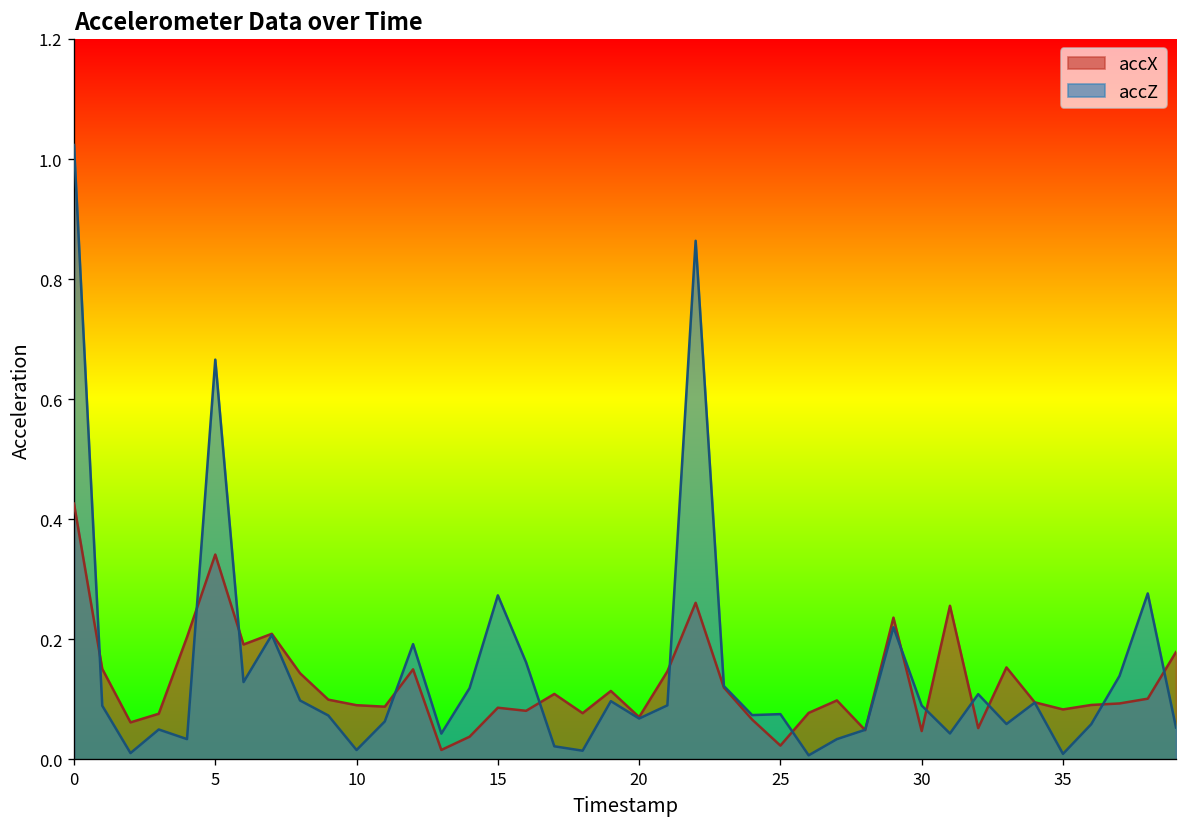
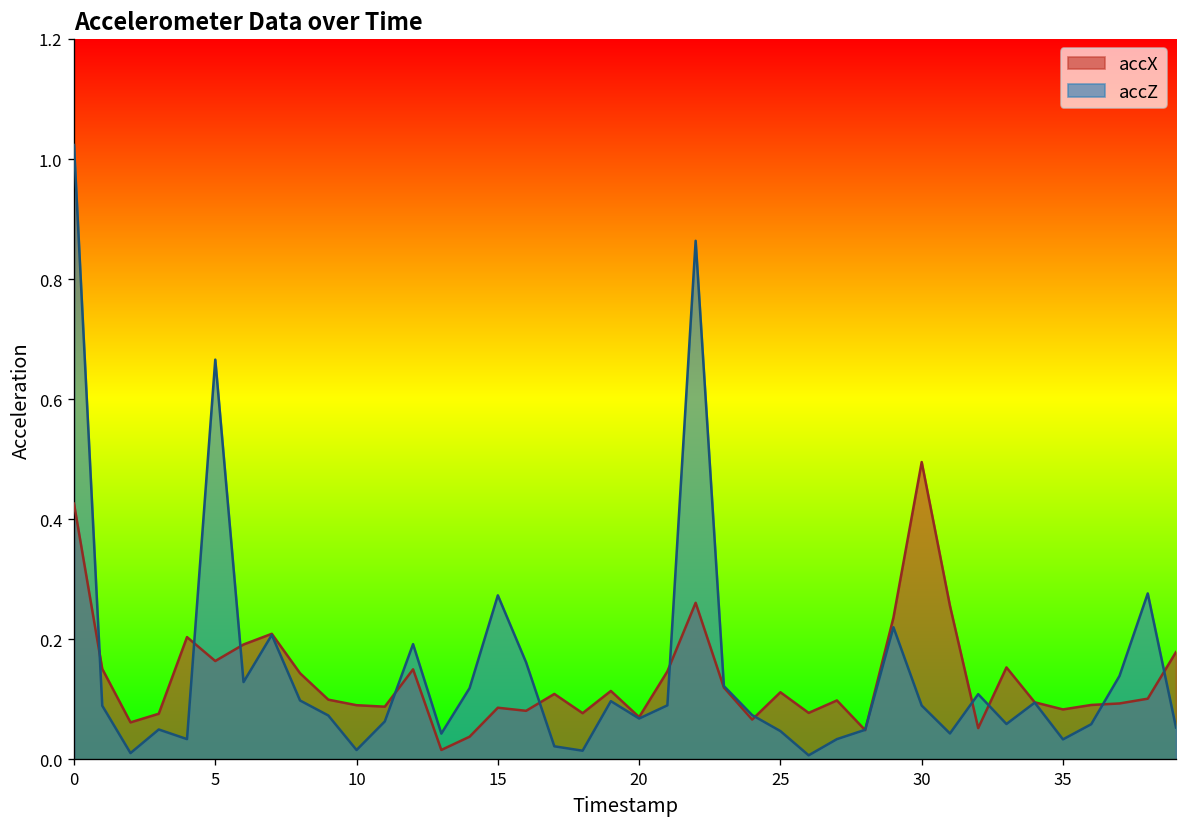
  {
    "accX": {
      "0": 0.43,
-     "5": 0.34,
+     "5": 0.16,
      "10": 0.09,
      "15": 0.09,
-     "25": 0.02,
-     "30": 0.05,
+     "25": 0.11,
+     "30": 0.50,
      "35": 0.08
    },
    "accZ": {
      "0": 1.02,
      "5": 0.67,
      "10": 0.02,
      "15": 0.27,
-     "25": 0.08,
+     "25": 0.05,
      "30": 0.09,
-     "35": 0.01
+     "35": 0.03
    }
  }
